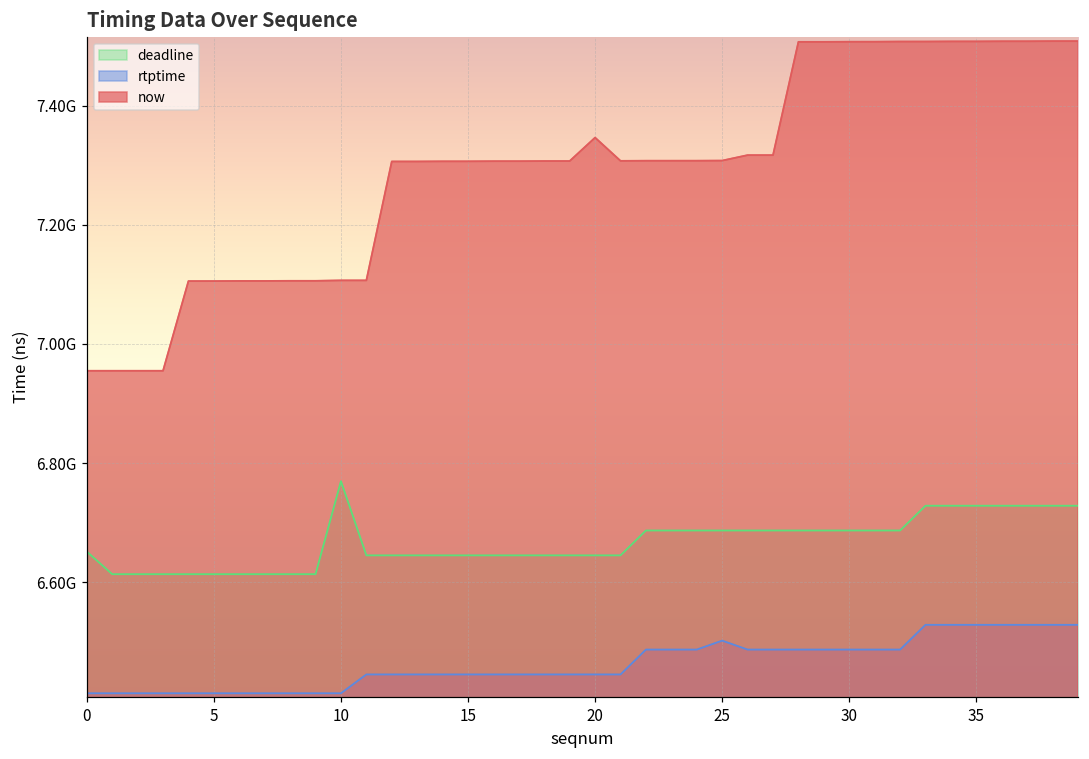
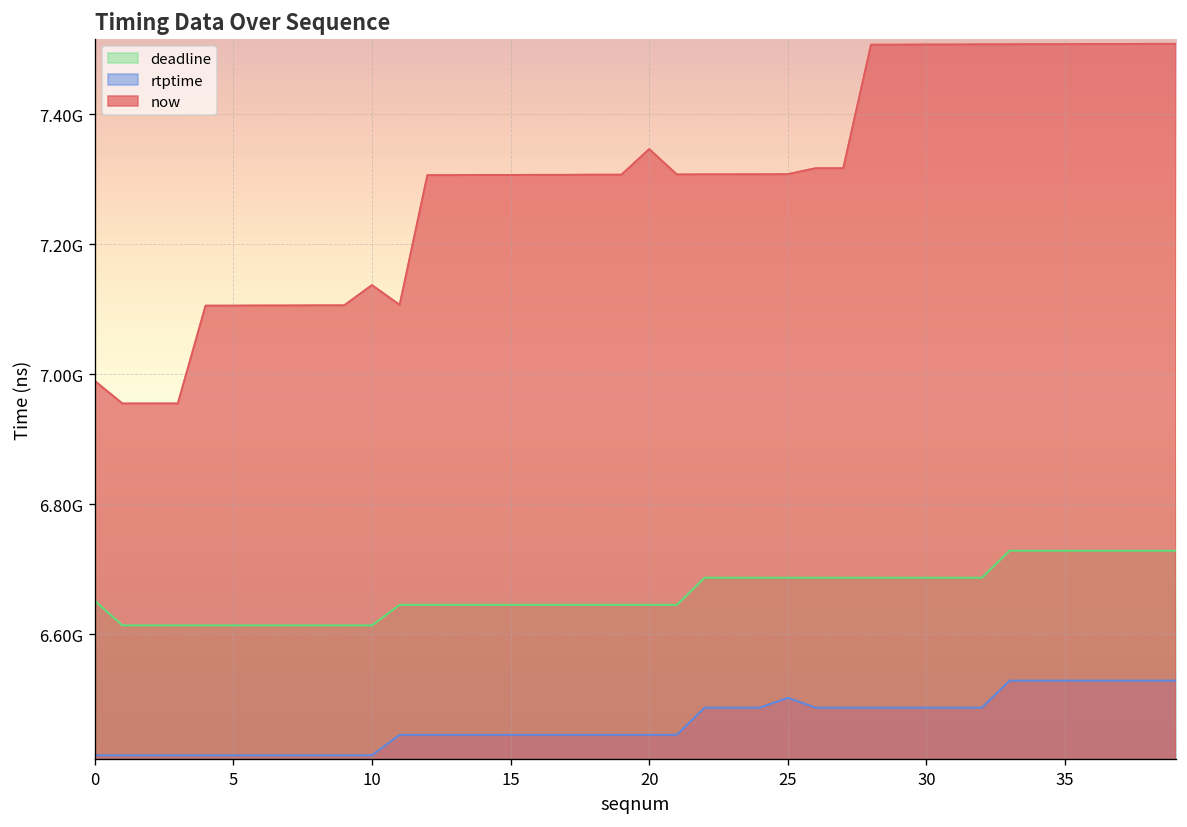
  {
    "deadline": {
      "0": 6650000000,
      "5": 6610000000,
-     "10": 6770000000,
+     "10": 6610000000,
      "15": 6640000000,
      "20": 6640000000,
      "25": 6690000000,
      "30": 6690000000,
      "35": 6730000000
    },
    "rtptime": {
      "0": 6410000000,
      "5": 6410000000,
      "10": 6410000000,
      "15": 6440000000,
      "20": 6440000000,
      "25": 6500000000,
      "30": 6490000000,
      "35": 6530000000
    },
    "now": {
-     "0": 6950000000,
+     "0": 6990000000,
      "5": 7110000000,
-     "10": 7110000000,
+     "10": 7140000000,
      "15": 7310000000,
      "20": 7350000000,
      "25": 7310000000,
      "30": 7510000000,
      "35": 7510000000
    }
  }
